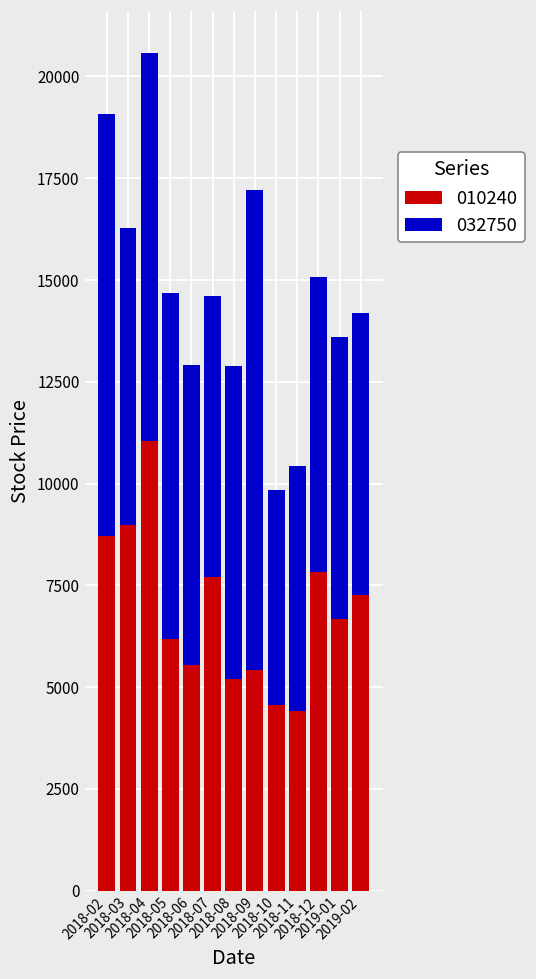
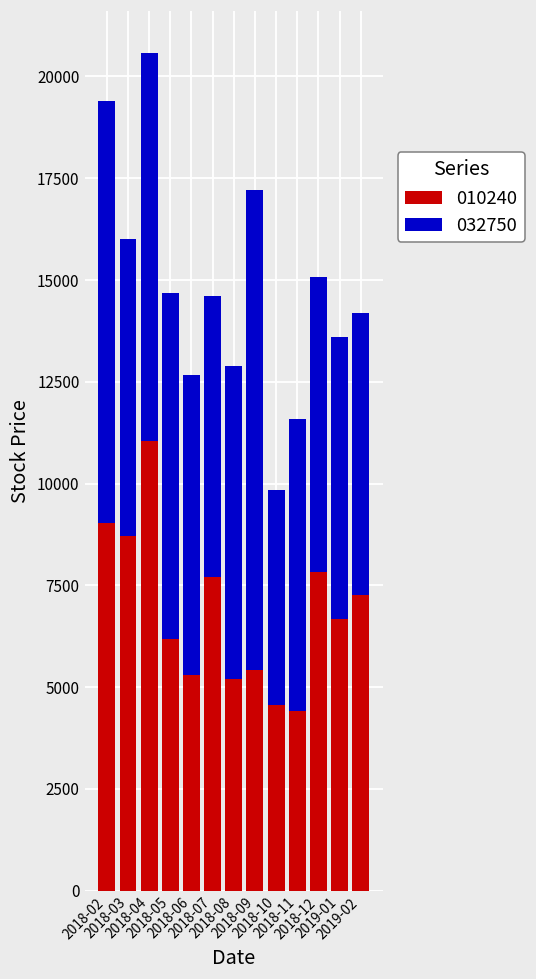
  {
    "010240": {
-     "2018-02": 8700,
-     "2018-03": 9000,
+     "2018-02": 9000,
+     "2018-03": 8700,
      "2018-04": 11100,
      "2018-05": 6200,
-     "2018-06": 5600,
+     "2018-06": 5300,
      "2018-07": 7700,
      "2018-08": 5200,
      "2018-09": 5400,
      "2018-10": 4600,
      "2018-11": 4400,
      "2018-12": 7800,
      "2019-01": 6700,
      "2019-02": 7300
    },
    "032750": {
      "2018-02": 10400,
      "2018-03": 7300,
      "2018-04": 9500,
      "2018-05": 8500,
      "2018-06": 7400,
      "2018-07": 6900,
      "2018-08": 7700,
      "2018-09": 11800,
      "2018-10": 5300,
-     "2018-11": 6000,
+     "2018-11": 7200,
      "2018-12": 7300,
      "2019-01": 6900,
      "2019-02": 6900
    }
  }
